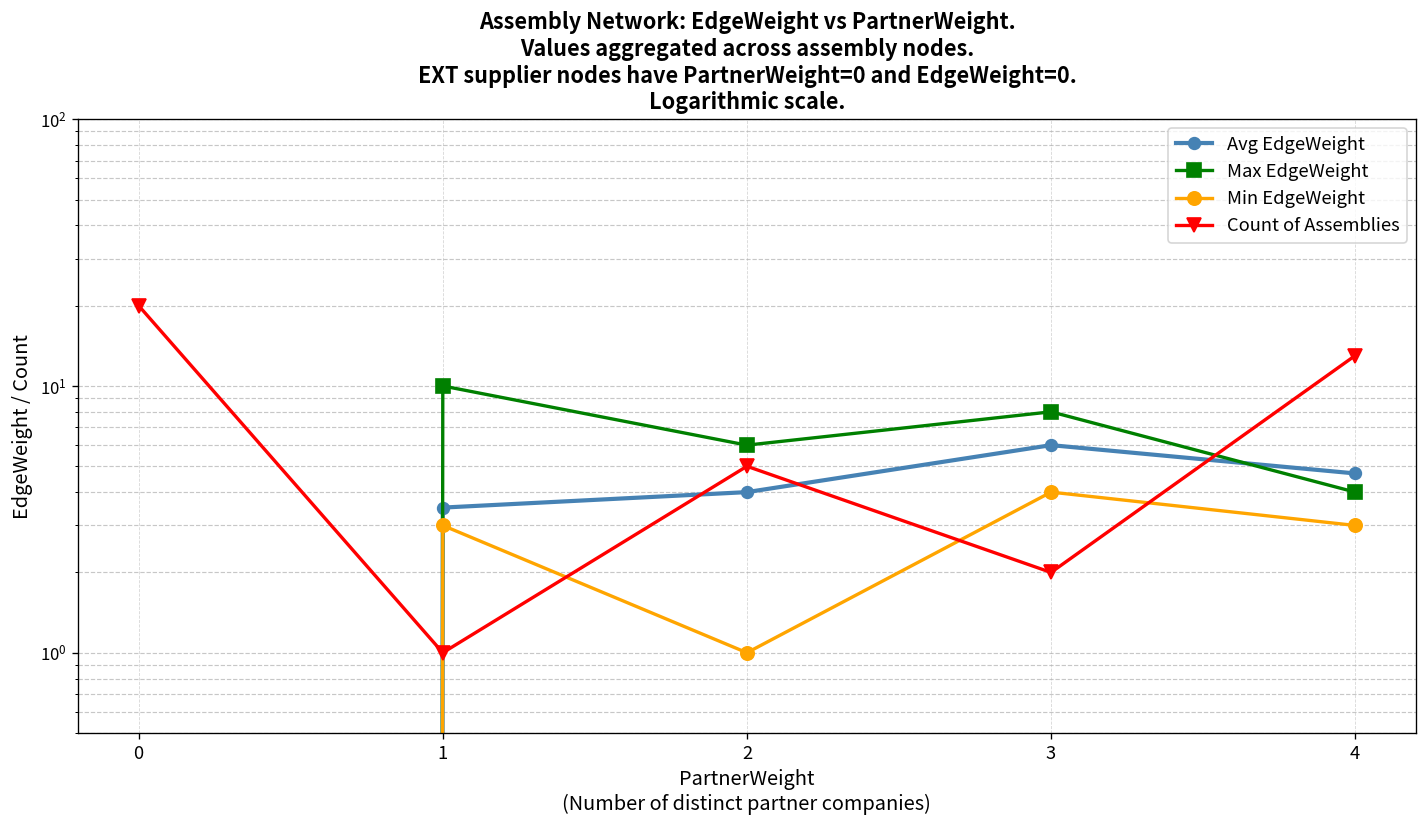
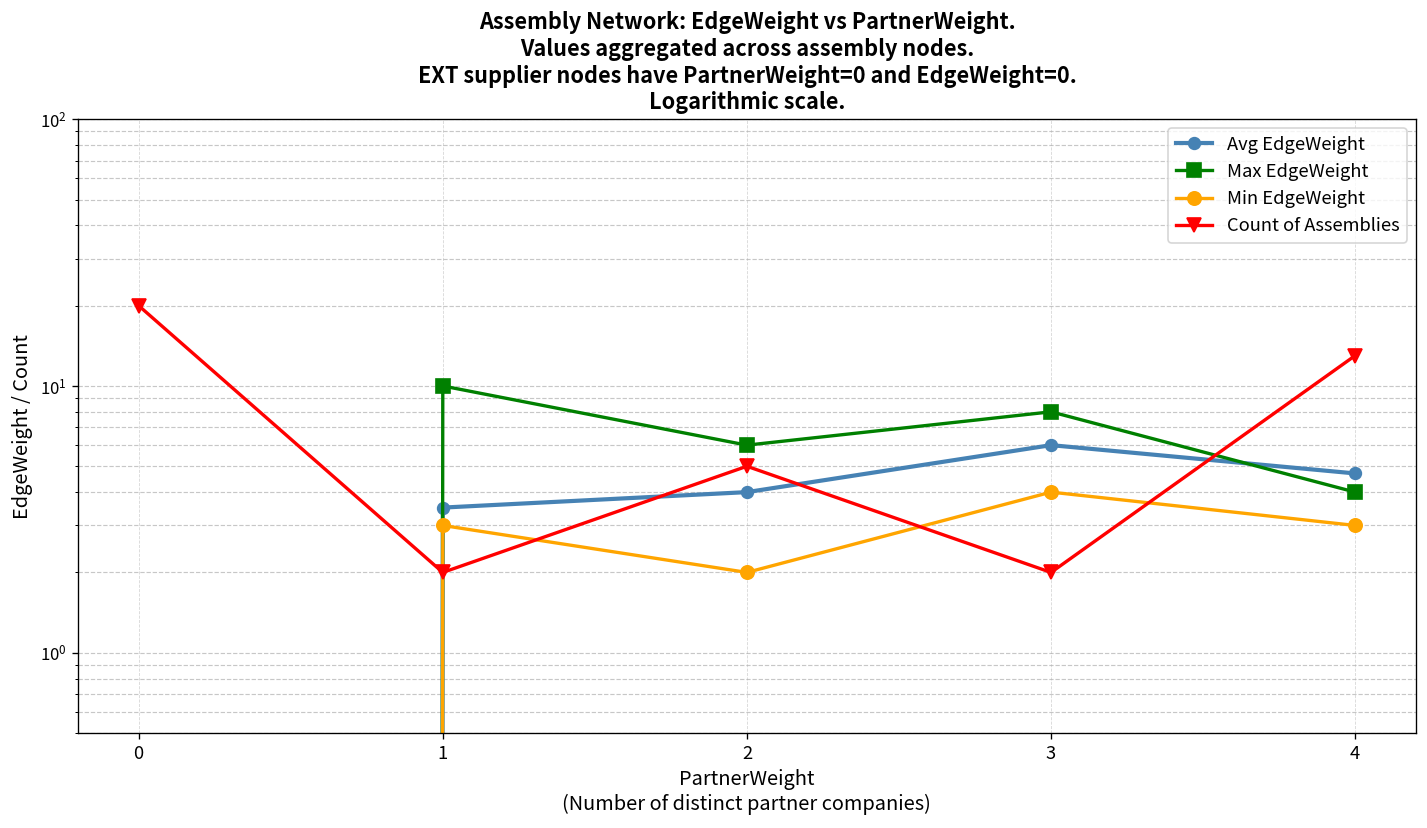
  {
    "Avg EdgeWeight": {
      "1": 3.5,
      "2": 4,
      "3": 6,
      "4": 4.7
    },
    "Max EdgeWeight": {
      "1": 10,
      "2": 6,
      "3": 8,
      "4": 4
    },
    "Min EdgeWeight": {
      "1": 3,
-     "2": 1,
+     "2": 2,
      "3": 4,
      "4": 3
    },
    "Count of Assemblies": {
      "0": 20,
-     "1": 1,
+     "1": 2,
      "2": 5,
      "3": 2,
      "4": 13
    }
  }
